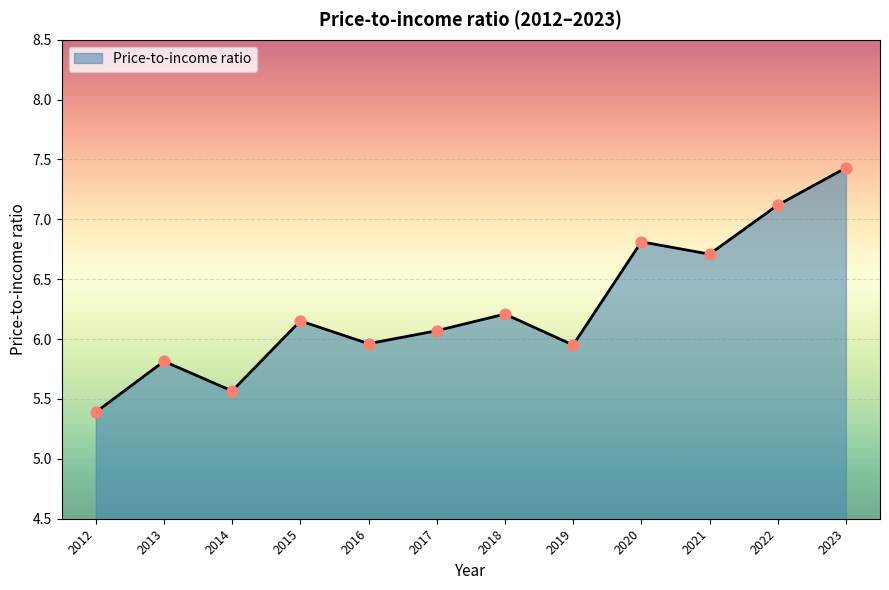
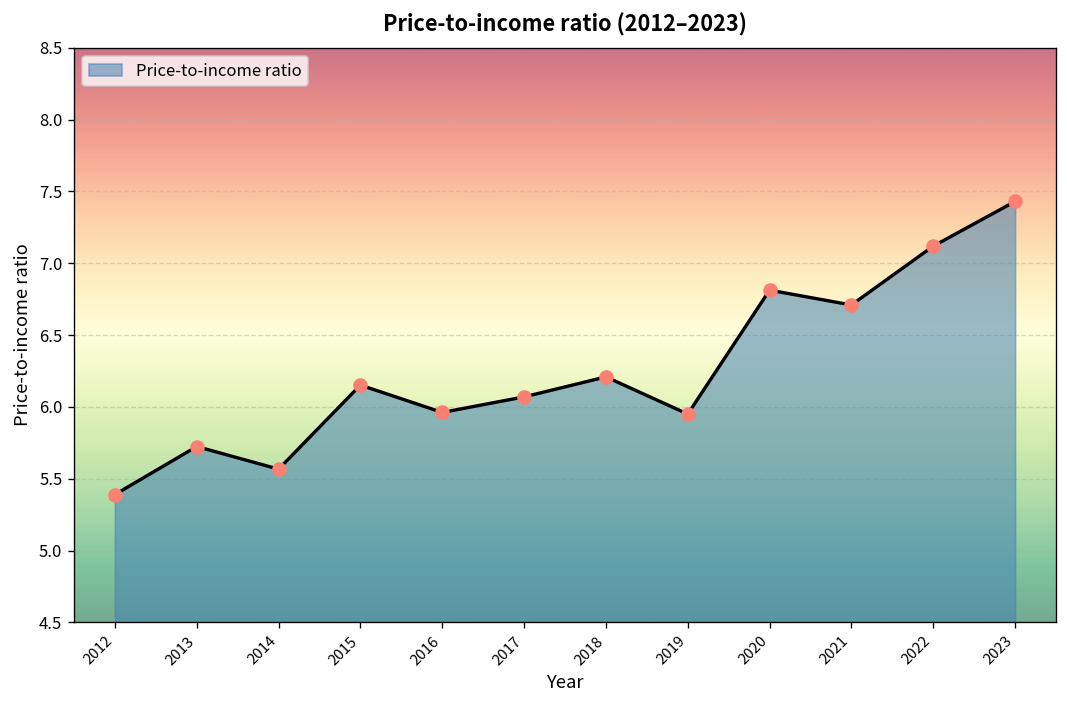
  {
    "2012": 5.39,
-   "2013": 5.81,
+   "2013": 5.72,
    "2014": 5.57,
    "2015": 6.15,
    "2016": 5.96,
    "2017": 6.07,
    "2018": 6.21,
    "2019": 5.95,
    "2020": 6.81,
    "2021": 6.71,
    "2022": 7.12,
    "2023": 7.43
  }
